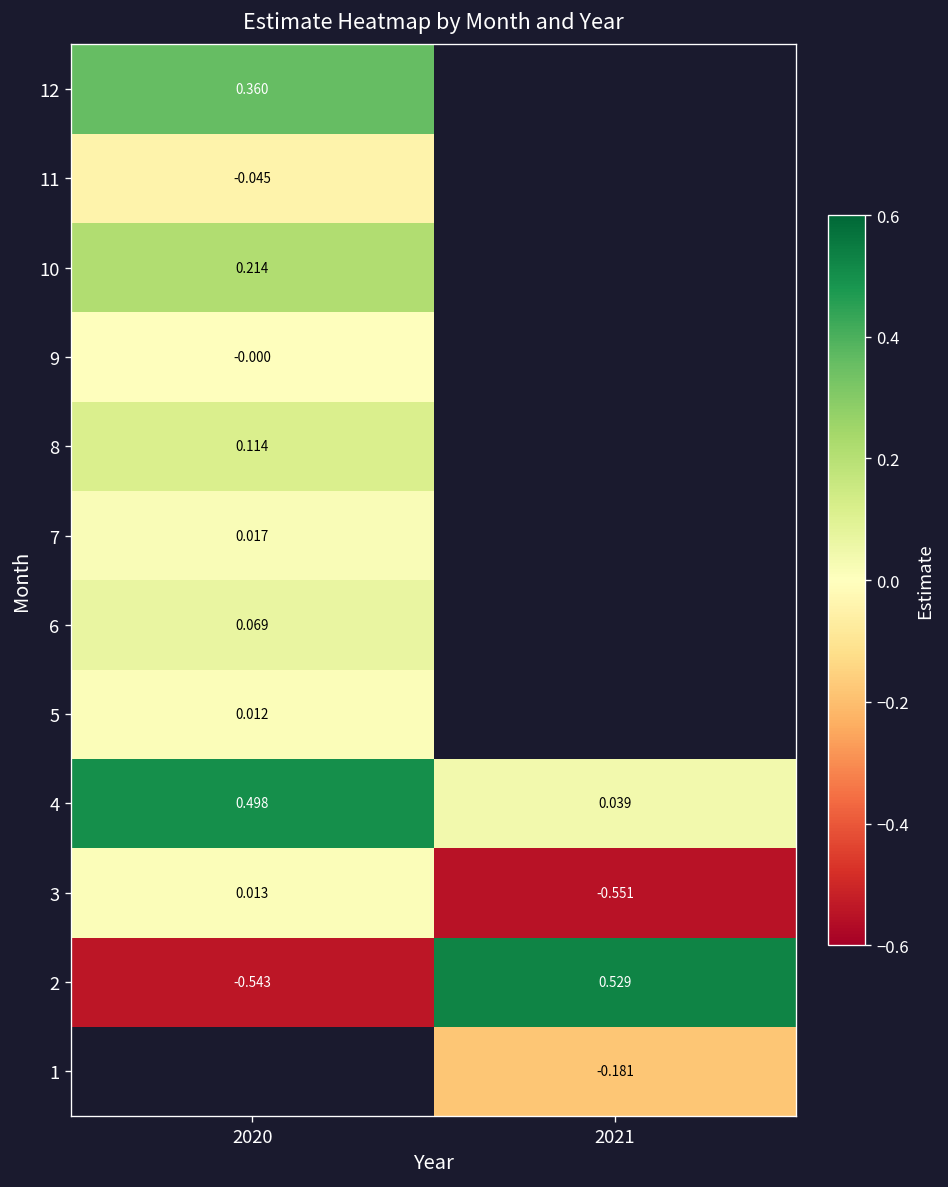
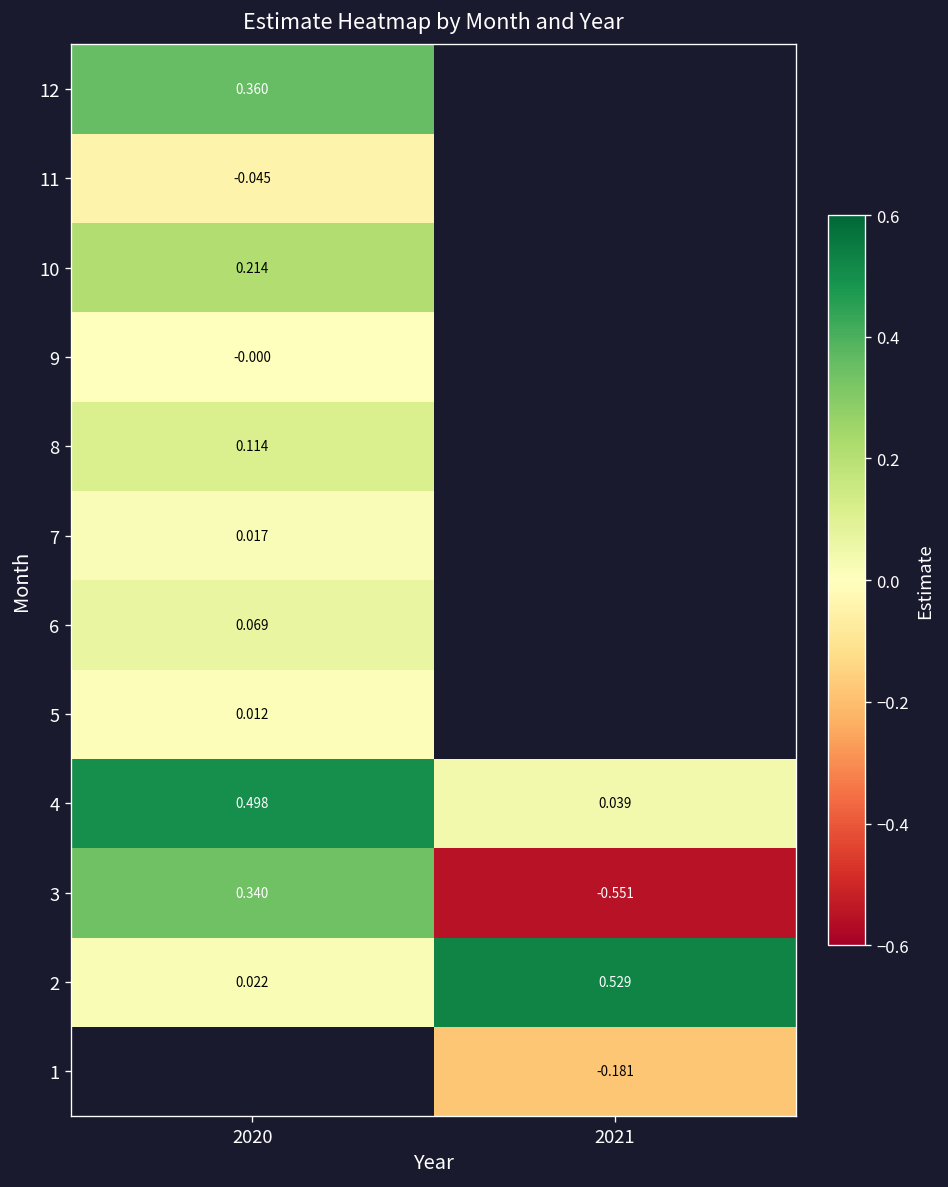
  {
    "12": {
      "2020": 0.360
    },
    "11": {
      "2020": -0.045
    },
    "10": {
      "2020": 0.214
    },
    "9": {
      "2020": -0.000
    },
    "8": {
      "2020": 0.114
    },
    "7": {
      "2020": 0.017
    },
    "6": {
      "2020": 0.069
    },
    "5": {
      "2020": 0.012
    },
    "4": {
      "2020": 0.498,
      "2021": 0.039
    },
    "3": {
-     "2020": 0.013,
+     "2020": 0.340,
      "2021": -0.551
    },
    "2": {
-     "2020": -0.543,
+     "2020": 0.022,
      "2021": 0.529
    },
    "1": {
      "2021": -0.181
    }
  }
